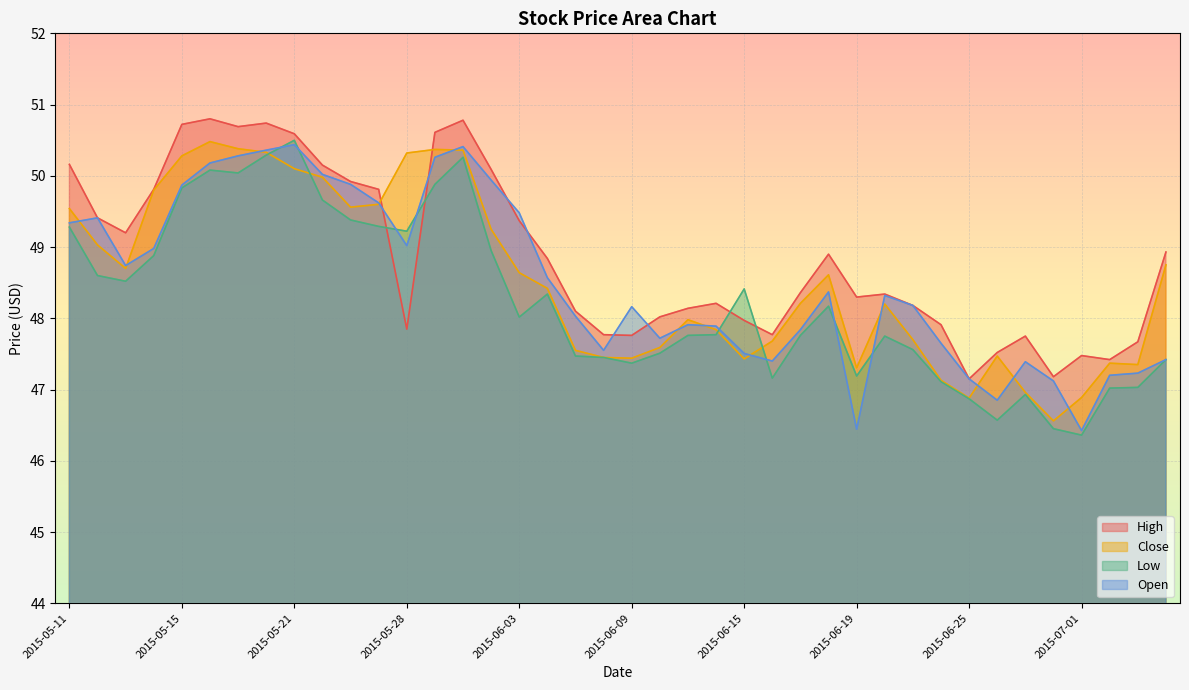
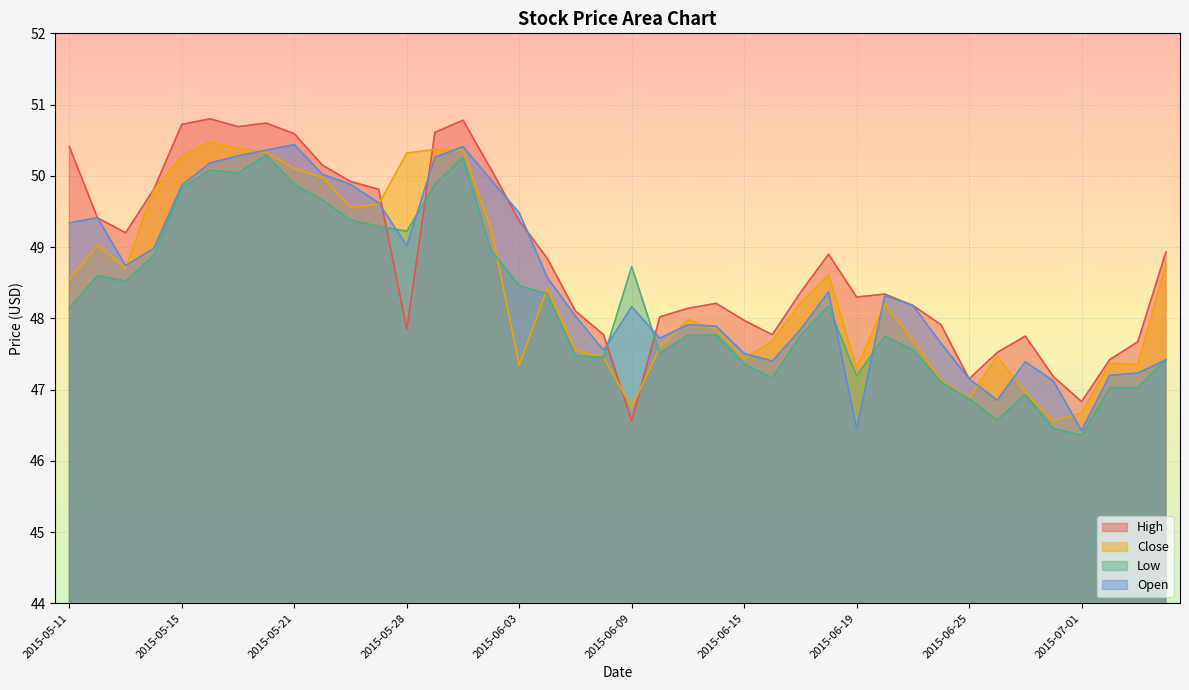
  {
    "High": {
-     "2015-05-11": 50.2,
+     "2015-05-11": 50.4,
      "2015-05-15": 50.7,
      "2015-05-21": 50.6,
      "2015-05-28": 47.8,
      "2015-06-03": 49.4,
-     "2015-06-09": 47.8,
+     "2015-06-09": 46.6,
      "2015-06-15": 48.0,
      "2015-06-19": 48.3,
-     "2015-07-01": 47.5
+     "2015-07-01": 46.8
    },
    "Close": {
-     "2015-05-11": 49.5,
+     "2015-05-11": 48.5,
      "2015-05-15": 50.3,
      "2015-05-21": 50.1,
      "2015-05-28": 50.3,
-     "2015-06-03": 48.6,
-     "2015-06-09": 47.4,
+     "2015-06-03": 47.3,
+     "2015-06-09": 46.8,
      "2015-06-15": 47.4,
      "2015-06-19": 47.3,
-     "2015-07-01": 46.9
+     "2015-07-01": 46.7
    },
    "Low": {
-     "2015-05-11": 49.3,
+     "2015-05-11": 48.1,
      "2015-05-15": 49.8,
-     "2015-05-21": 50.5,
+     "2015-05-21": 49.9,
      "2015-05-28": 49.2,
-     "2015-06-03": 48.0,
-     "2015-06-09": 47.4,
-     "2015-06-15": 48.4,
+     "2015-06-03": 48.5,
+     "2015-06-09": 48.7,
+     "2015-06-15": 47.4,
      "2015-06-19": 47.2,
      "2015-07-01": 46.4
    },
    "Open": {
      "2015-05-11": 49.3,
      "2015-05-15": 49.9,
      "2015-05-21": 50.4,
      "2015-05-28": 49.0,
      "2015-06-03": 49.5,
      "2015-06-09": 48.2,
      "2015-06-15": 47.5,
      "2015-06-19": 46.4,
      "2015-07-01": 46.4
    }
  }
